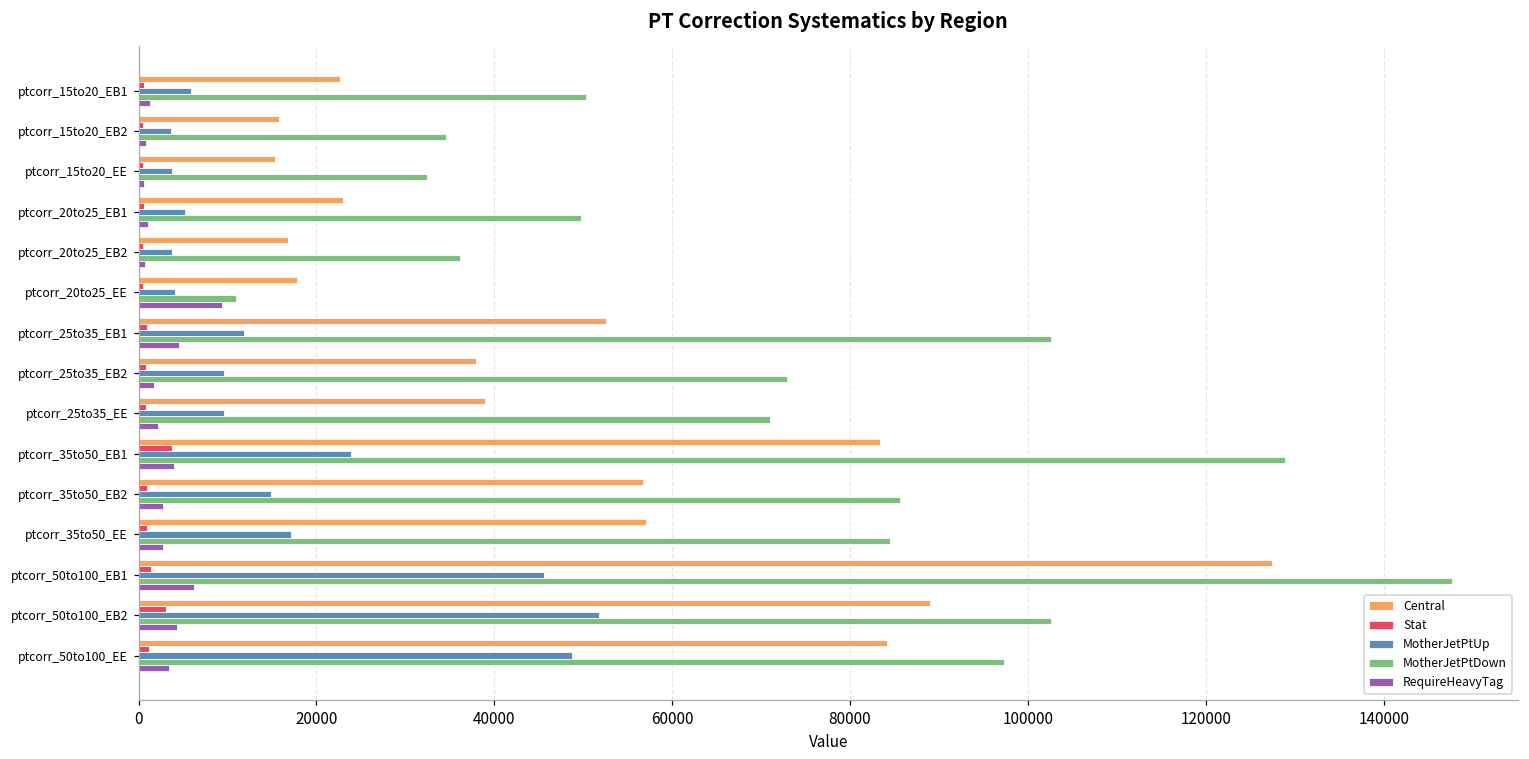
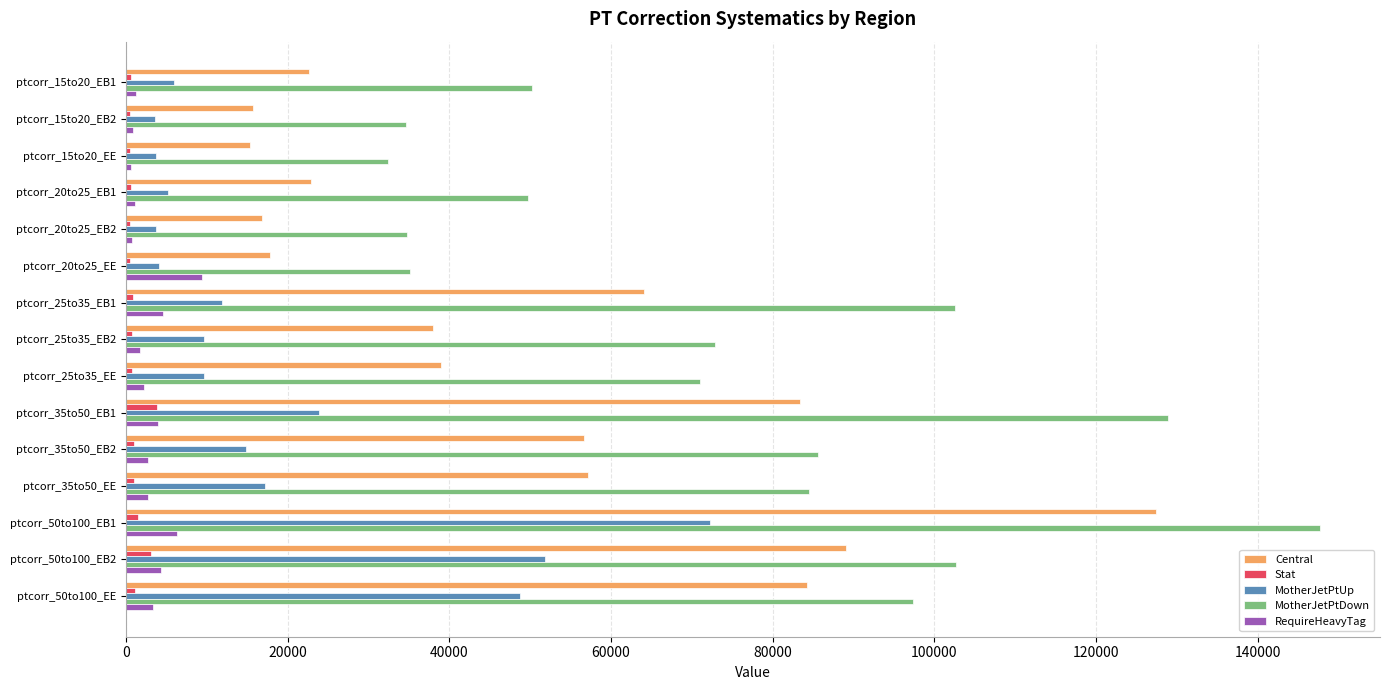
  {
    "Central": {
      "ptcorr_15to20_EB1": 23000,
      "ptcorr_15to20_EB2": 16000,
      "ptcorr_15to20_EE": 15000,
      "ptcorr_20to25_EB1": 23000,
      "ptcorr_20to25_EB2": 17000,
      "ptcorr_20to25_EE": 18000,
-     "ptcorr_25to35_EB1": 53000,
+     "ptcorr_25to35_EB1": 64000,
      "ptcorr_25to35_EB2": 38000,
      "ptcorr_25to35_EE": 39000,
      "ptcorr_35to50_EB1": 83000,
      "ptcorr_35to50_EB2": 57000,
      "ptcorr_35to50_EE": 57000,
      "ptcorr_50to100_EB1": 127000,
      "ptcorr_50to100_EB2": 89000,
      "ptcorr_50to100_EE": 84000
    },
    "Stat": {
      "ptcorr_15to20_EB1": 1000,
      "ptcorr_15to20_EB2": 1000,
      "ptcorr_15to20_EE": 1000,
      "ptcorr_20to25_EB1": 1000,
      "ptcorr_20to25_EB2": 1000,
      "ptcorr_20to25_EE": 1000,
      "ptcorr_25to35_EB1": 1000,
      "ptcorr_25to35_EB2": 1000,
      "ptcorr_25to35_EE": 1000,
      "ptcorr_35to50_EB1": 4000,
      "ptcorr_35to50_EB2": 1000,
      "ptcorr_35to50_EE": 1000,
      "ptcorr_50to100_EB1": 1000,
      "ptcorr_50to100_EB2": 3000,
      "ptcorr_50to100_EE": 1000
    },
    "MotherJetPtUp": {
      "ptcorr_15to20_EB1": 6000,
      "ptcorr_15to20_EB2": 4000,
      "ptcorr_15to20_EE": 4000,
      "ptcorr_20to25_EB1": 5000,
      "ptcorr_20to25_EB2": 4000,
      "ptcorr_20to25_EE": 4000,
      "ptcorr_25to35_EB1": 12000,
      "ptcorr_25to35_EB2": 10000,
      "ptcorr_25to35_EE": 10000,
      "ptcorr_35to50_EB1": 24000,
      "ptcorr_35to50_EB2": 15000,
      "ptcorr_35to50_EE": 17000,
-     "ptcorr_50to100_EB1": 46000,
+     "ptcorr_50to100_EB1": 72000,
      "ptcorr_50to100_EB2": 52000,
      "ptcorr_50to100_EE": 49000
    },
    "MotherJetPtDown": {
      "ptcorr_15to20_EB1": 50000,
      "ptcorr_15to20_EB2": 35000,
      "ptcorr_15to20_EE": 32000,
      "ptcorr_20to25_EB1": 50000,
-     "ptcorr_20to25_EB2": 36000,
-     "ptcorr_20to25_EE": 11000,
+     "ptcorr_20to25_EB2": 35000,
+     "ptcorr_20to25_EE": 35000,
      "ptcorr_25to35_EB1": 103000,
      "ptcorr_25to35_EB2": 73000,
      "ptcorr_25to35_EE": 71000,
      "ptcorr_35to50_EB1": 129000,
      "ptcorr_35to50_EB2": 86000,
      "ptcorr_35to50_EE": 85000,
      "ptcorr_50to100_EB1": 148000,
      "ptcorr_50to100_EB2": 103000,
      "ptcorr_50to100_EE": 97000
    },
    "RequireHeavyTag": {
      "ptcorr_15to20_EB1": 1000,
      "ptcorr_15to20_EB2": 1000,
      "ptcorr_15to20_EE": 1000,
      "ptcorr_20to25_EB1": 1000,
      "ptcorr_20to25_EB2": 1000,
      "ptcorr_20to25_EE": 9000,
      "ptcorr_25to35_EB1": 5000,
      "ptcorr_25to35_EB2": 2000,
      "ptcorr_25to35_EE": 2000,
      "ptcorr_35to50_EB1": 4000,
      "ptcorr_35to50_EB2": 3000,
      "ptcorr_35to50_EE": 3000,
      "ptcorr_50to100_EB1": 6000,
      "ptcorr_50to100_EB2": 4000,
      "ptcorr_50to100_EE": 3000
    }
  }
